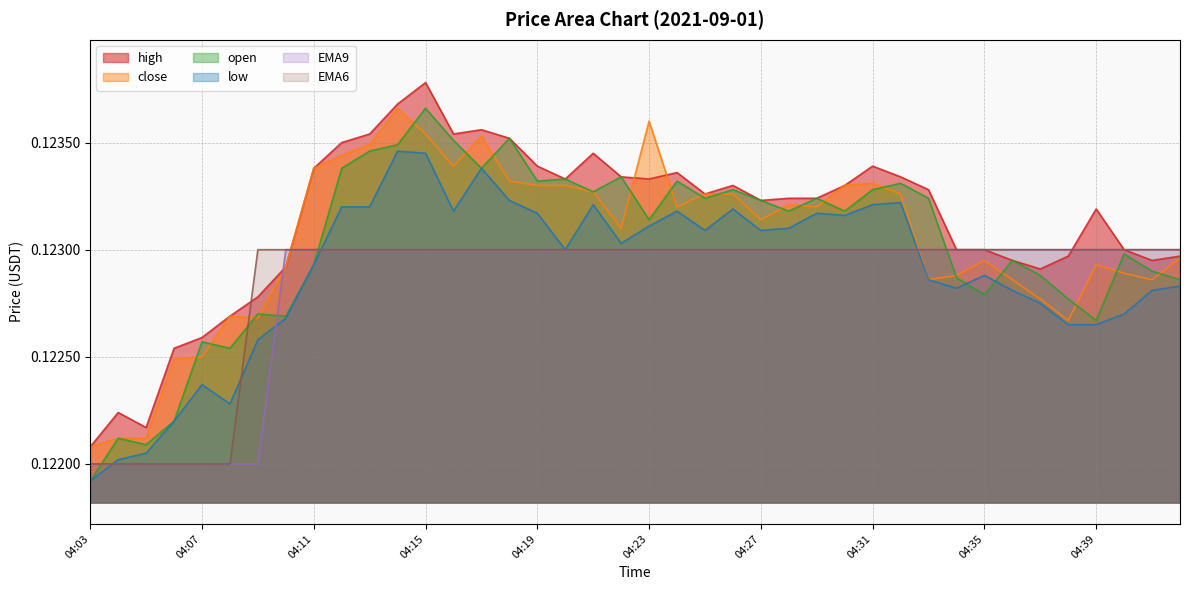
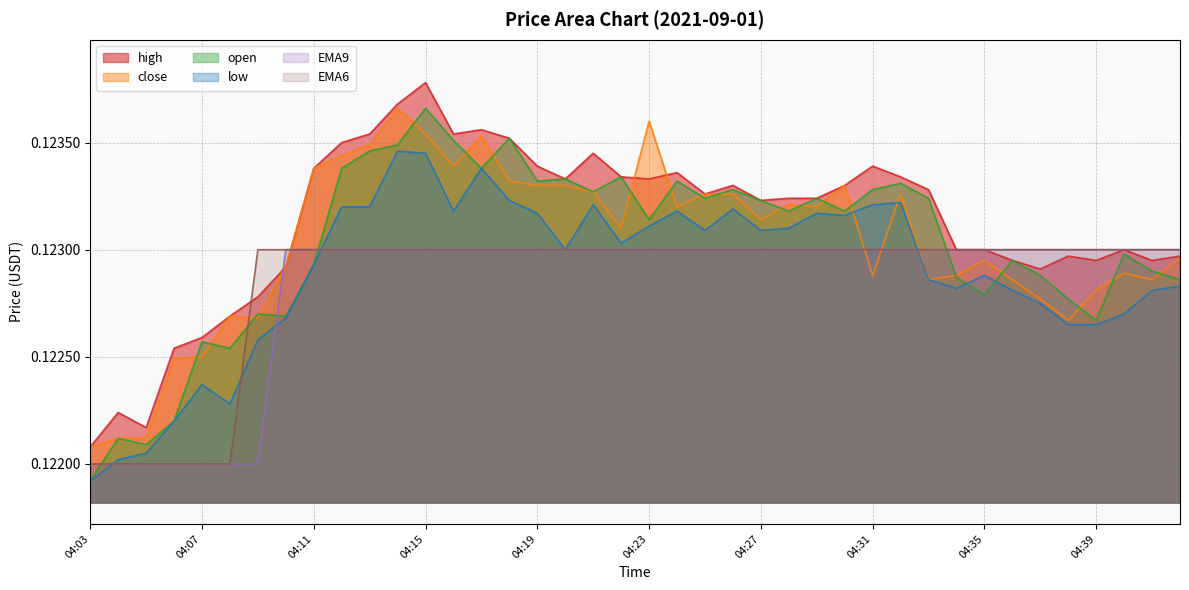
  {
    "high": {
      "04:07": 0.12259,
      "04:15": 0.12378,
      "04:19": 0.12339,
      "04:23": 0.12333,
      "04:31": 0.12339,
-     "04:39": 0.12319
+     "04:39": 0.12295
    },
    "close": {
      "04:07": 0.12250,
      "04:15": 0.12354,
      "04:19": 0.12330,
      "04:23": 0.12360,
      "04:27": 0.12314,
-     "04:31": 0.12331,
+     "04:31": 0.12288,
      "04:35": 0.12295,
-     "04:39": 0.12293
+     "04:39": 0.12281
    },
    "open": {
      "04:07": 0.12257,
      "04:15": 0.12366,
      "04:19": 0.12332,
      "04:23": 0.12314,
      "04:31": 0.12328,
      "04:35": 0.12279,
      "04:39": 0.12267
    },
    "low": {
      "04:07": 0.12237,
      "04:15": 0.12345,
      "04:19": 0.12317,
      "04:23": 0.12311,
      "04:27": 0.12309,
      "04:31": 0.12321,
      "04:35": 0.12288,
      "04:39": 0.12265
    }
  }
